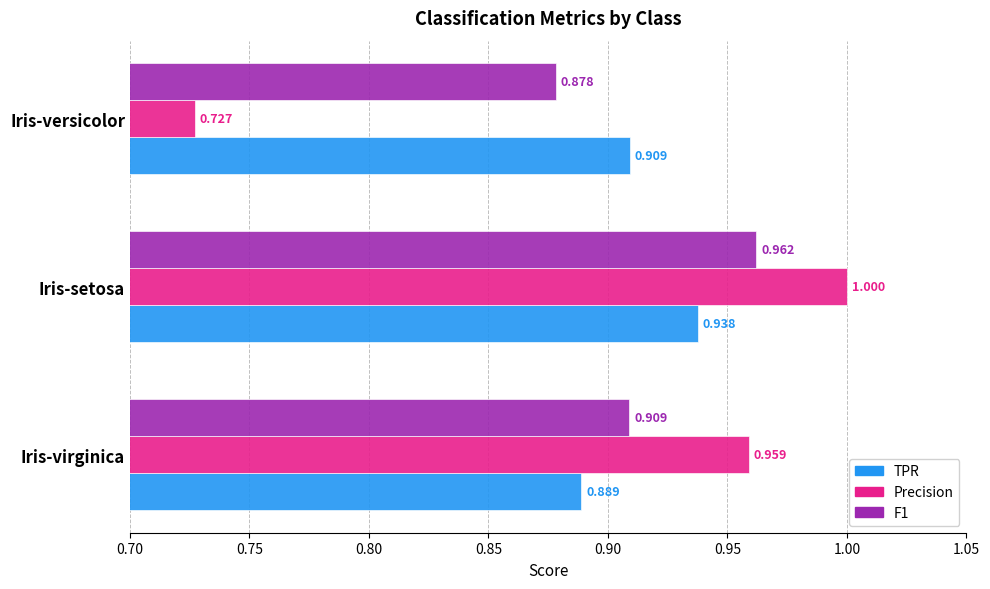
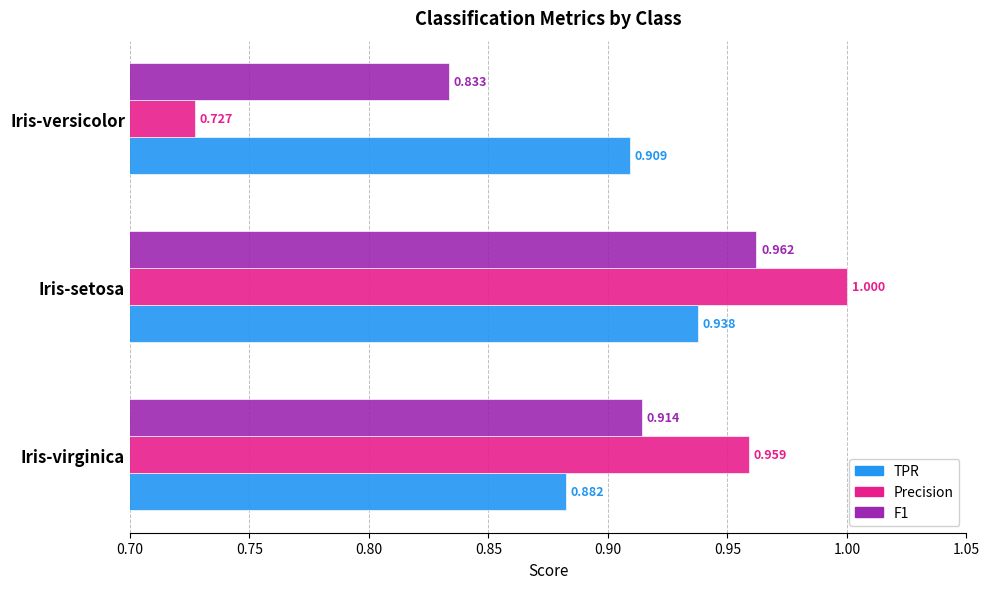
  {
    "TPR": {
      "Iris-versicolor": 0.909,
      "Iris-setosa": 0.938,
-     "Iris-virginica": 0.889
+     "Iris-virginica": 0.882
    },
    "Precision": {
      "Iris-versicolor": 0.727,
      "Iris-setosa": 1.000,
      "Iris-virginica": 0.959
    },
    "F1": {
-     "Iris-versicolor": 0.878,
+     "Iris-versicolor": 0.833,
      "Iris-setosa": 0.962,
-     "Iris-virginica": 0.909
+     "Iris-virginica": 0.914
    }
  }
